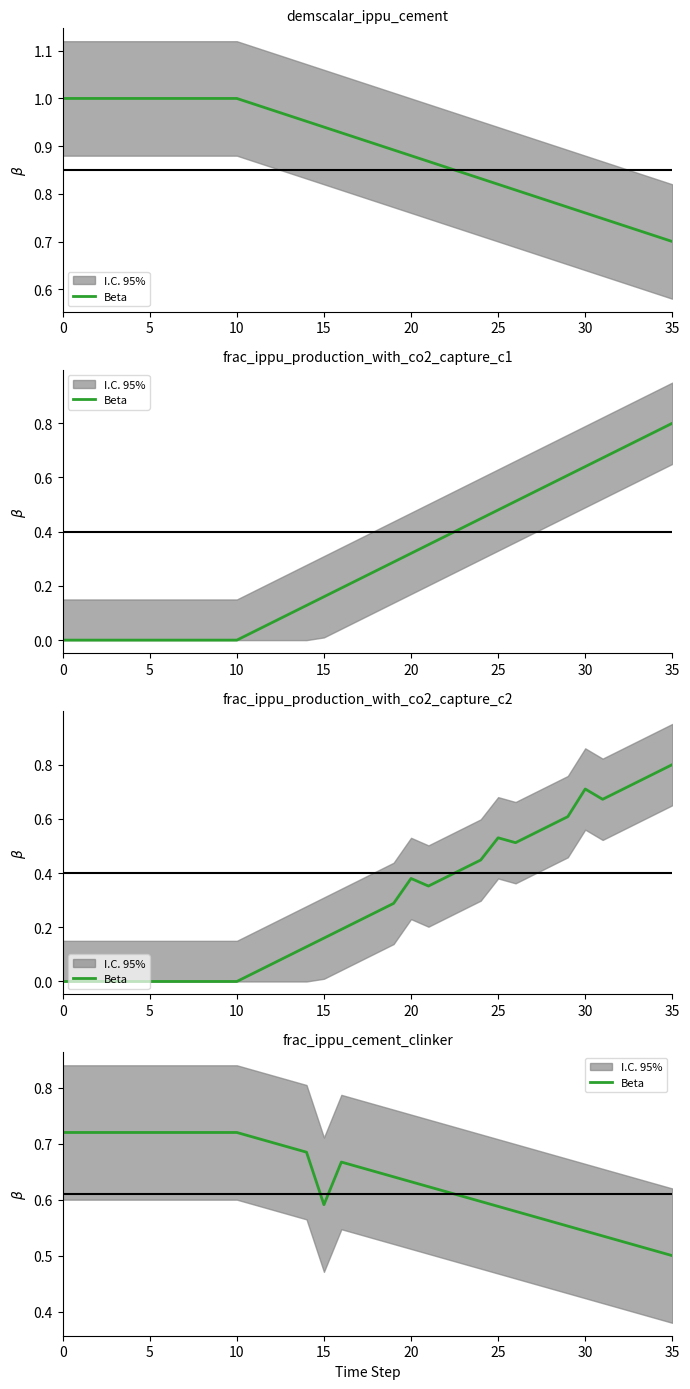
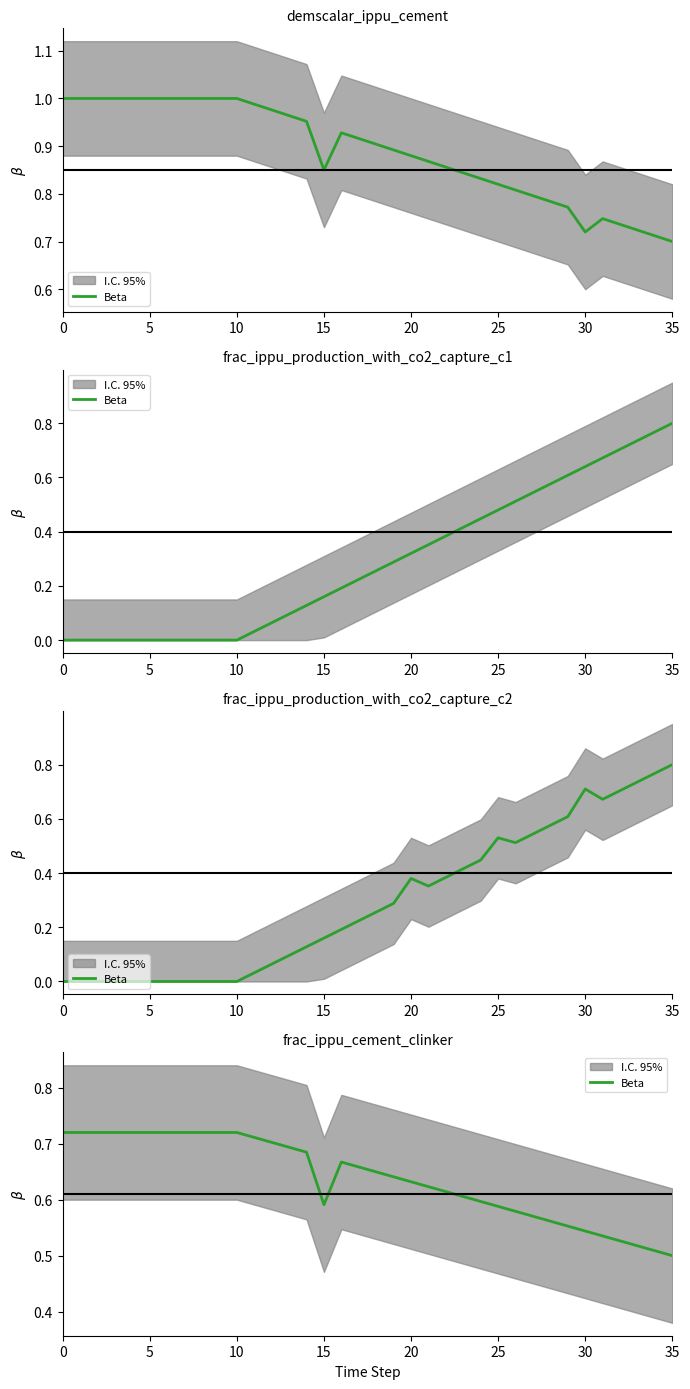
  {
    "demscalar_ippu_cement": {
      "Beta": {
        "0": 1.00,
        "5": 1.00,
        "10": 1.00,
-       "15": 0.94,
+       "15": 0.85,
        "20": 0.88,
        "25": 0.82,
-       "30": 0.76,
+       "30": 0.72,
        "35": 0.70
      }
    },
    "frac_ippu_production_with_co2_capture_c1": {
      "Beta": {
        "0": 0.00,
        "5": 0.00,
        "10": 0.00,
        "15": 0.16,
        "20": 0.32,
        "25": 0.48,
        "30": 0.64,
        "35": 0.80
      },
      "I.C. 95%": {
        "0": 0.15,
        "5": 0.15,
        "10": 0.15
      }
    },
    "frac_ippu_production_with_co2_capture_c2": {
      "Beta": {
        "0": 0.00,
        "10": 0.00,
        "15": 0.16,
        "20": 0.38,
        "25": 0.53,
        "30": 0.71,
        "35": 0.80
      },
      "I.C. 95%": {
        "0": 0.15,
        "5": 0.15,
        "10": 0.15
      }
    },
    "frac_ippu_cement_clinker": {
      "Beta": {
        "0": 0.72,
        "5": 0.72,
        "10": 0.72,
        "15": 0.59,
        "20": 0.63,
        "25": 0.59,
        "30": 0.54,
        "35": 0.50
      }
    }
  }
